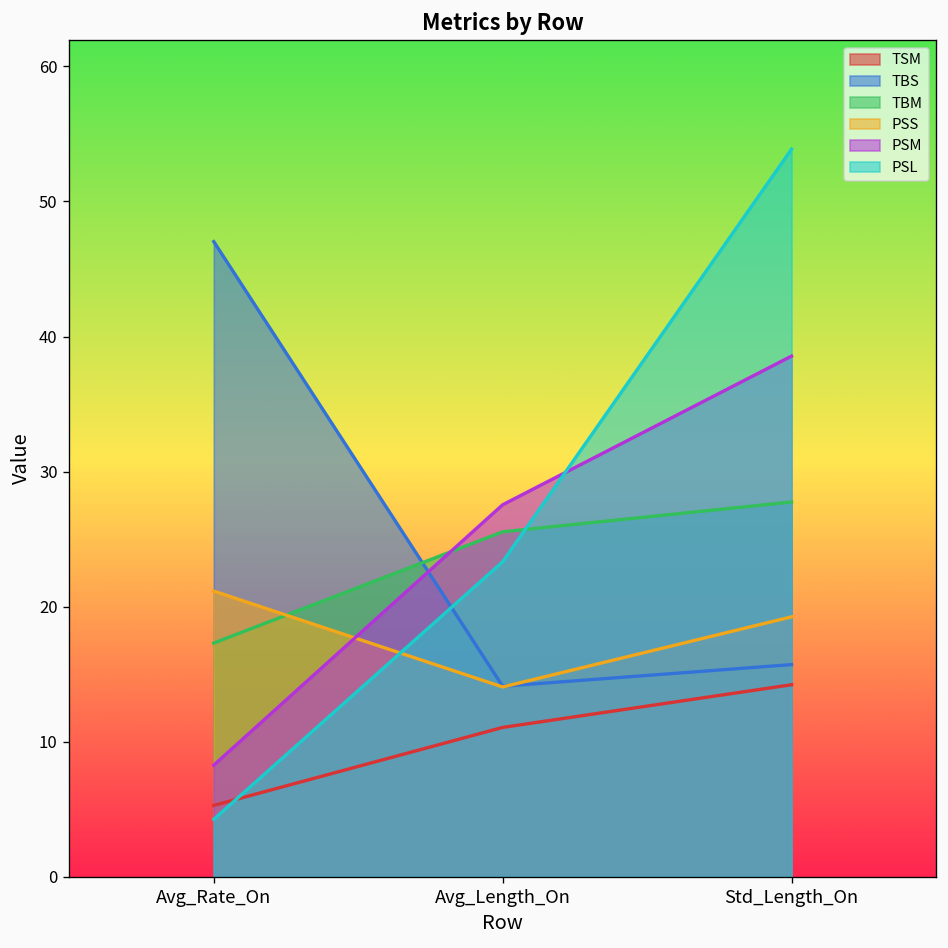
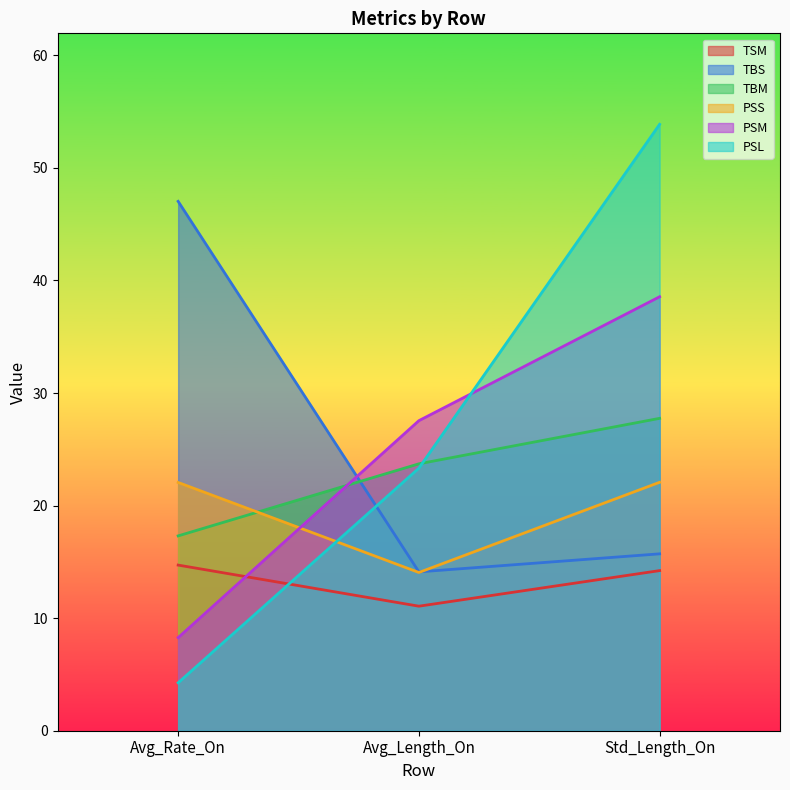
  {
    "TSM": {
-     "Avg_Rate_On": 5.3,
+     "Avg_Rate_On": 14.7,
      "Avg_Length_On": 11.1,
      "Std_Length_On": 14.2
    },
    "TBS": {
      "Avg_Rate_On": 47.0,
      "Std_Length_On": 15.7
    },
    "TBM": {
      "Avg_Rate_On": 17.3,
-     "Avg_Length_On": 25.5,
+     "Avg_Length_On": 23.7,
      "Std_Length_On": 27.8
    },
    "PSS": {
-     "Avg_Rate_On": 21.2,
-     "Std_Length_On": 19.2
+     "Avg_Rate_On": 22.1,
+     "Std_Length_On": 22.1
    },
    "PSM": {
      "Avg_Rate_On": 8.3,
      "Avg_Length_On": 27.5,
      "Std_Length_On": 38.6
    },
    "PSL": {
      "Avg_Rate_On": 4.3,
      "Avg_Length_On": 23.3,
      "Std_Length_On": 53.9
    }
  }
